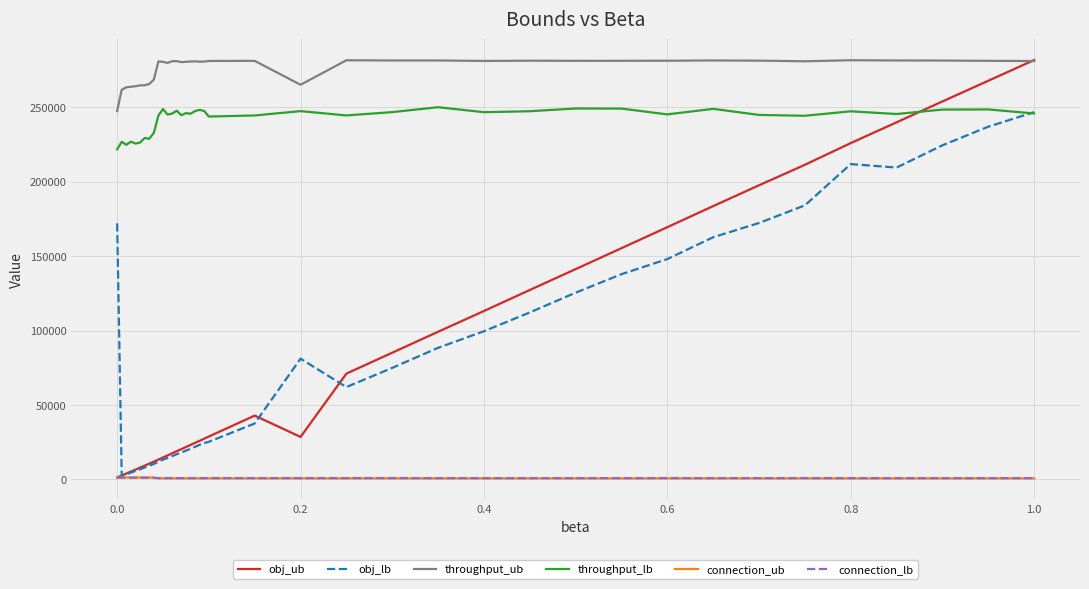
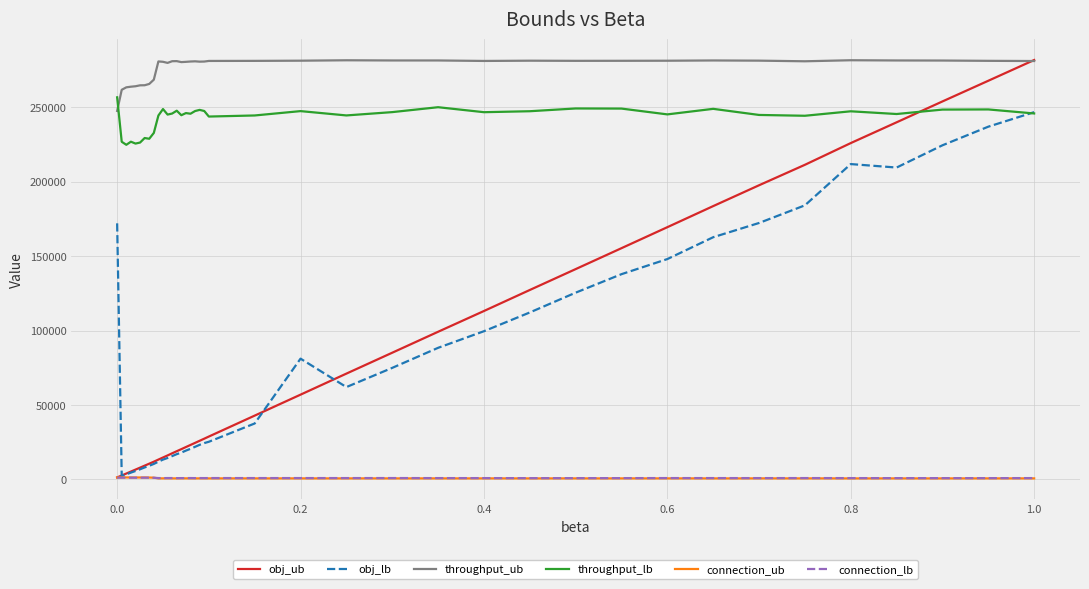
  {
    "obj_ub": {
-     "0.2": 29000,
+     "0.2": 57000,
      "0.4": 113000,
      "0.6": 169000,
      "0.8": 226000
    },
    "obj_lb": {
      "0.0": 172000,
      "0.2": 81000,
      "0.4": 100000,
      "0.6": 148000,
      "0.8": 212000
    },
    "throughput_ub": {
      "0.0": 248000,
-     "0.2": 265000,
+     "0.2": 281000,
      "0.4": 281000,
      "0.6": 281000,
      "0.8": 282000
    },
    "throughput_lb": {
-     "0.0": 222000,
+     "0.0": 257000,
      "0.2": 247000,
      "0.4": 247000,
      "0.6": 245000,
      "0.8": 247000
    }
  }
